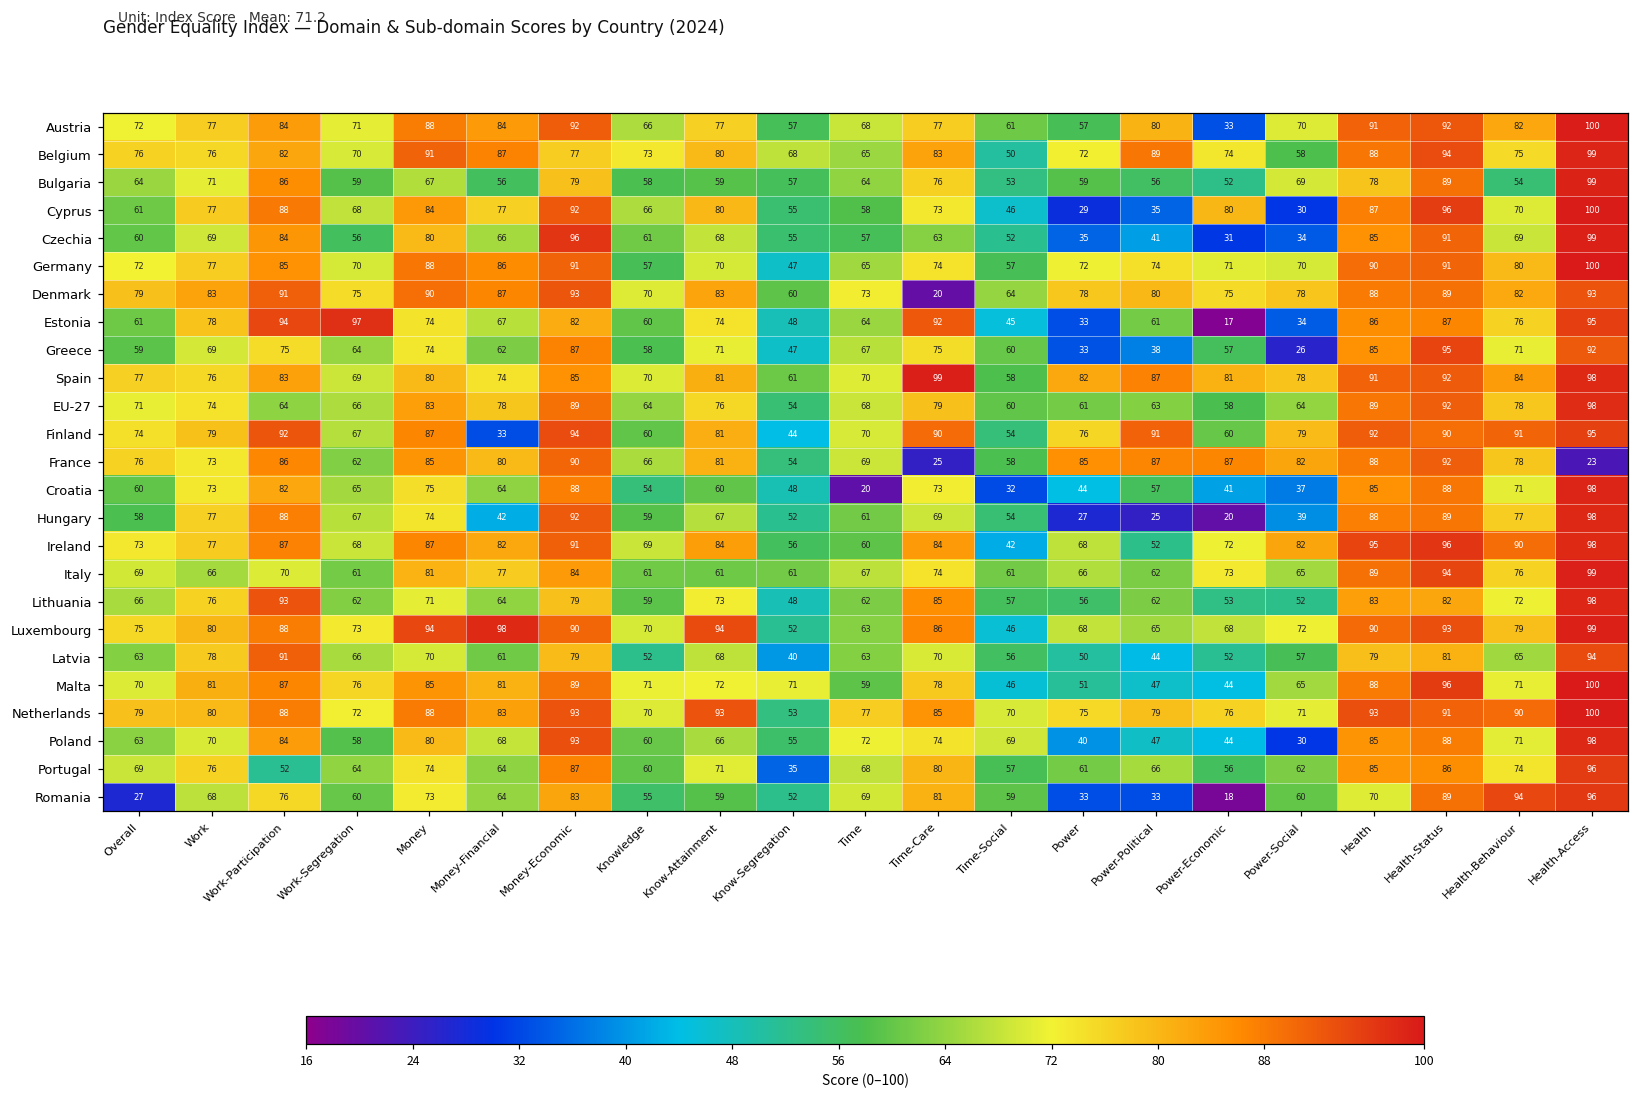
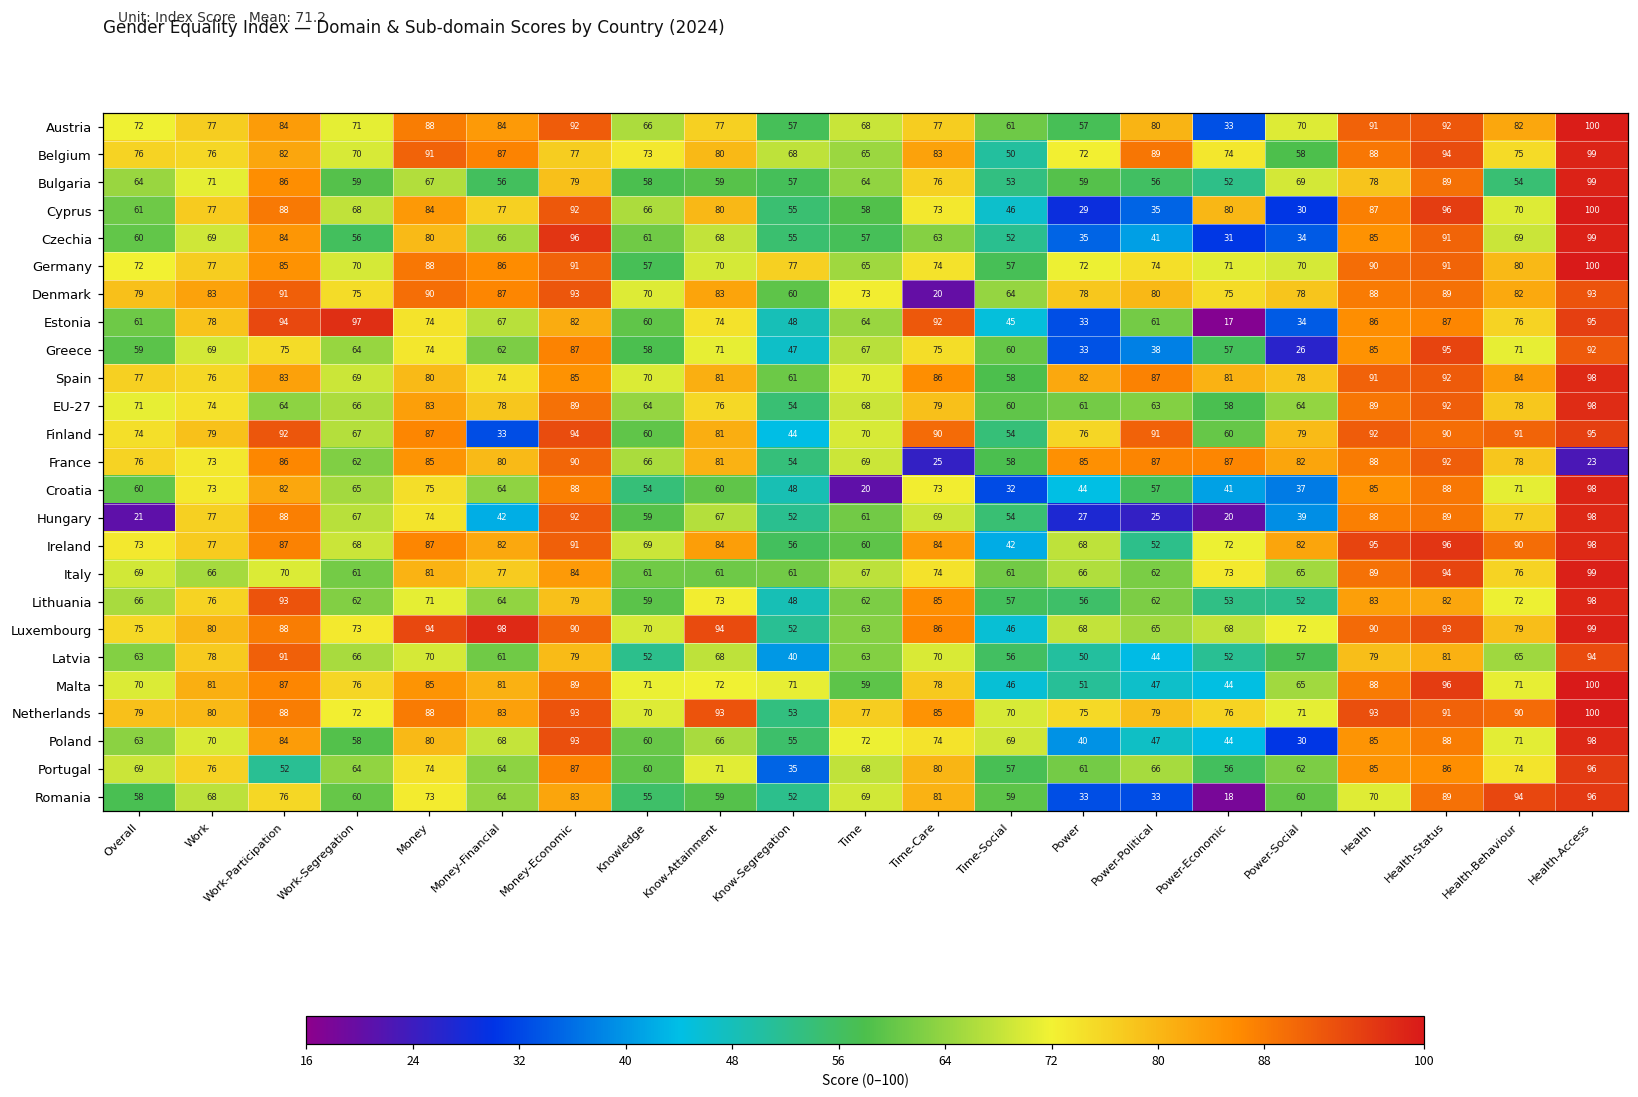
  {
    "Germany": {
      "Overall": 72,
      "Work": 77,
      "Work-Participation": 85,
      "Work-Segregation": 70,
      "Money": 88,
      "Money-Financial": 86,
      "Money-Economic": 91,
      "Knowledge": 57,
      "Know-Attainment": 70,
-     "Know-Segregation": 47,
+     "Know-Segregation": 77,
      "Time": 65,
      "Time-Care": 74,
      "Time-Social": 57,
      "Power": 72,
      "Power-Political": 74,
      "Power-Economic": 71,
      "Power-Social": 70,
      "Health": 90,
      "Health-Status": 91,
      "Health-Behaviour": 80,
      "Health-Access": 100
    },
    "Spain": {
      "Overall": 77,
      "Work": 76,
      "Work-Participation": 83,
      "Work-Segregation": 69,
      "Money": 80,
      "Money-Financial": 74,
      "Money-Economic": 85,
      "Knowledge": 70,
      "Know-Attainment": 81,
      "Know-Segregation": 61,
      "Time": 70,
-     "Time-Care": 99,
+     "Time-Care": 86,
      "Time-Social": 58,
      "Power": 82,
      "Power-Political": 87,
      "Power-Economic": 81,
      "Power-Social": 78,
      "Health": 91,
      "Health-Status": 92,
      "Health-Behaviour": 84,
      "Health-Access": 98
    },
    "Hungary": {
-     "Overall": 58,
+     "Overall": 21,
      "Work": 77,
      "Work-Participation": 88,
      "Work-Segregation": 67,
      "Money": 74,
      "Money-Financial": 42,
      "Money-Economic": 92,
      "Knowledge": 59,
      "Know-Attainment": 67,
      "Know-Segregation": 52,
      "Time": 61,
      "Time-Care": 69,
      "Time-Social": 54,
      "Power": 27,
      "Power-Political": 25,
      "Power-Economic": 20,
      "Power-Social": 39,
      "Health": 88,
      "Health-Status": 89,
      "Health-Behaviour": 77,
      "Health-Access": 98
    },
    "Romania": {
-     "Overall": 27,
+     "Overall": 58,
      "Work": 68,
      "Work-Participation": 76,
      "Work-Segregation": 60,
      "Money": 73,
      "Money-Financial": 64,
      "Money-Economic": 83,
      "Knowledge": 55,
      "Know-Attainment": 59,
      "Know-Segregation": 52,
      "Time": 69,
      "Time-Care": 81,
      "Time-Social": 59,
      "Power": 33,
      "Power-Political": 33,
      "Power-Economic": 18,
      "Power-Social": 60,
      "Health": 70,
      "Health-Status": 89,
      "Health-Behaviour": 94,
      "Health-Access": 96
    }
  }
